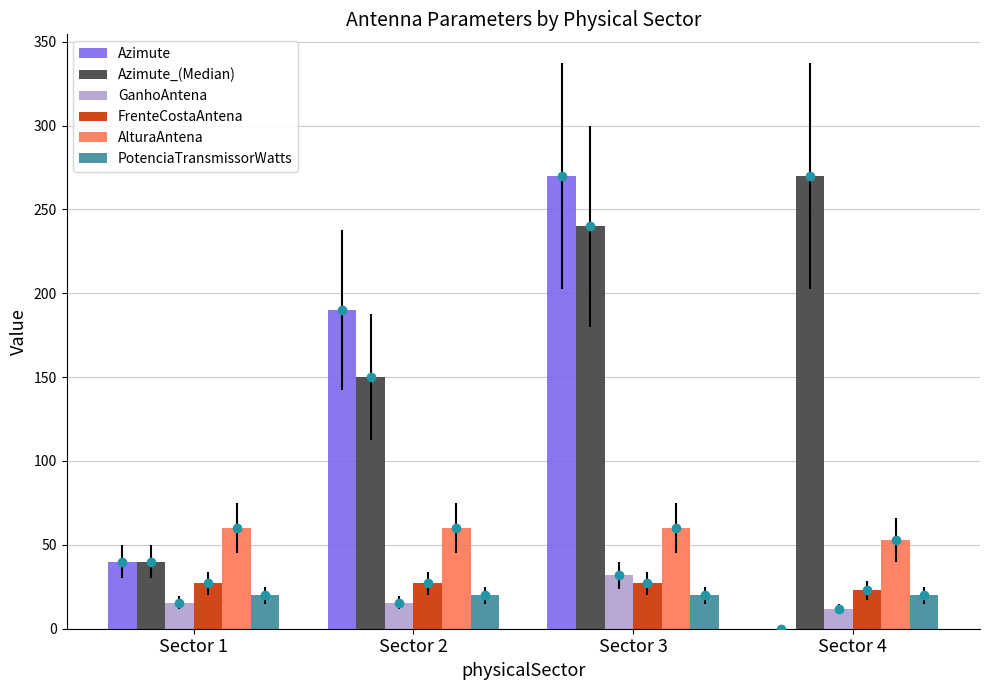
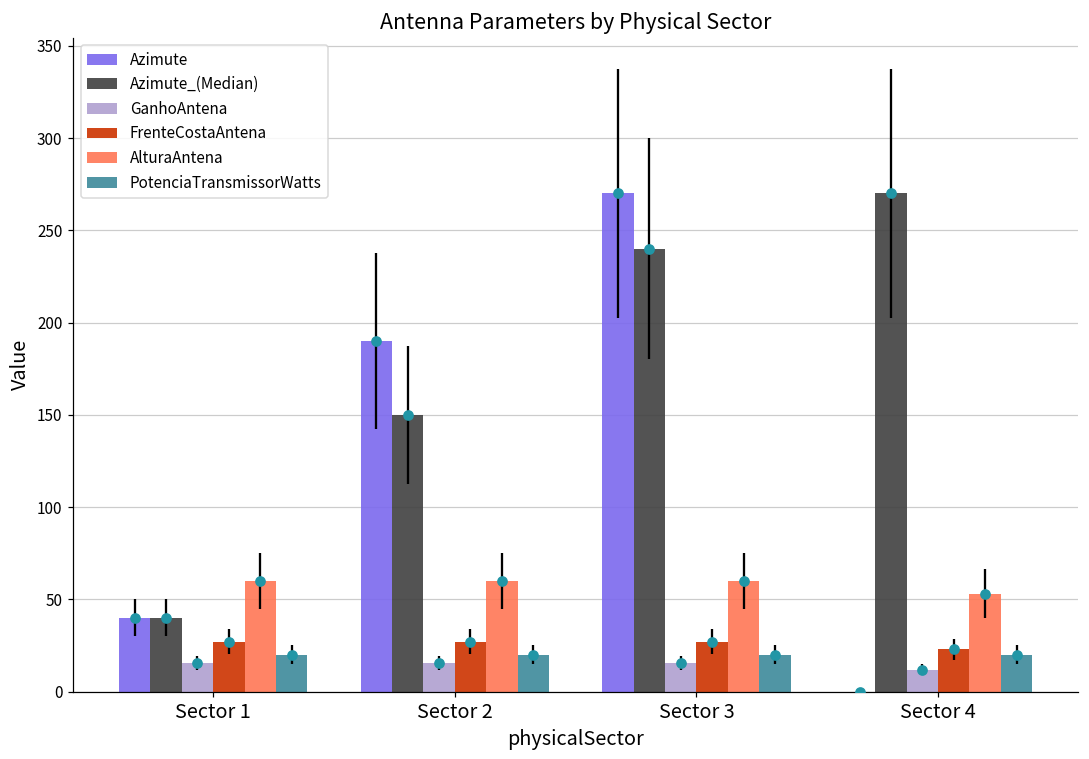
  {
    "Azimute": {
      "Sector 1": 40,
      "Sector 2": 190,
      "Sector 3": 270,
      "Sector 4": 0
    },
    "Azimute_(Median)": {
      "Sector 1": 40,
      "Sector 2": 150,
      "Sector 3": 240,
      "Sector 4": 270
    },
    "GanhoAntena": {
      "Sector 1": 16,
      "Sector 2": 16,
-     "Sector 3": 32,
+     "Sector 3": 16,
      "Sector 4": 12
    },
    "FrenteCostaAntena": {
      "Sector 1": 27,
      "Sector 2": 27,
      "Sector 3": 27,
      "Sector 4": 23
    },
    "AlturaAntena": {
      "Sector 1": 60,
      "Sector 2": 60,
      "Sector 3": 60,
      "Sector 4": 53
    },
    "PotenciaTransmissorWatts": {
      "Sector 1": 20,
      "Sector 2": 20,
      "Sector 3": 20,
      "Sector 4": 20
    }
  }
